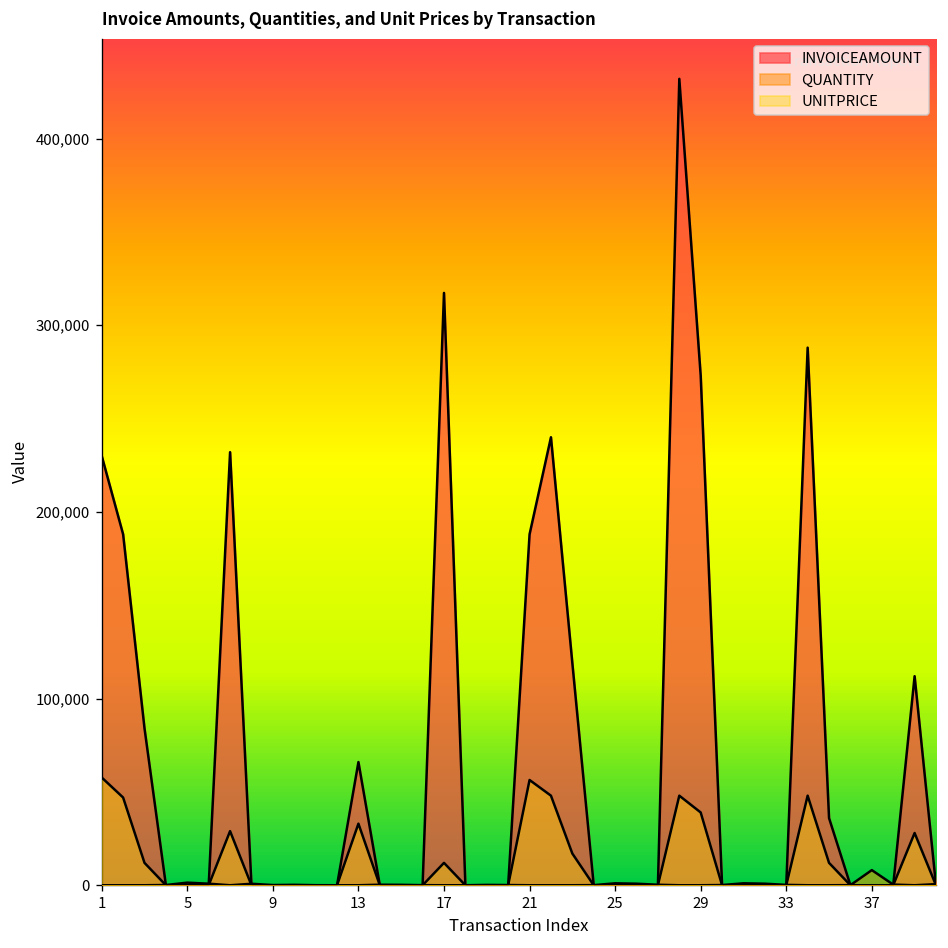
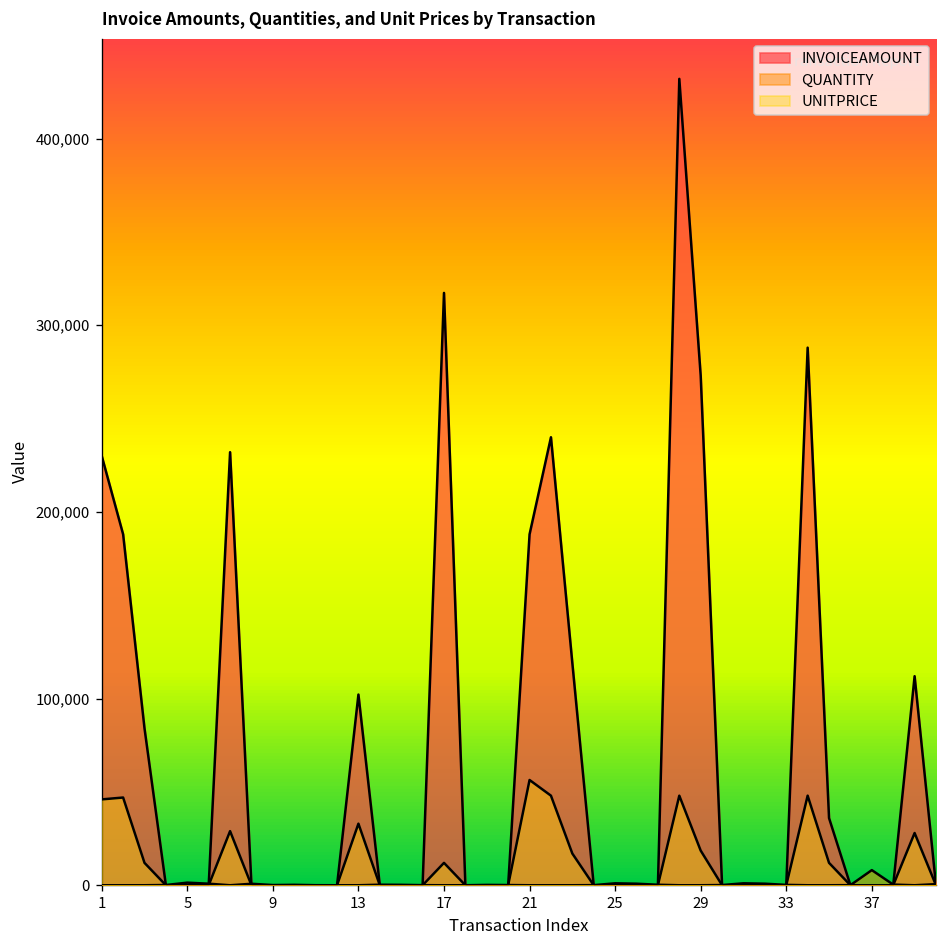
  {
    "INVOICEAMOUNT": {
      "1": "230,000",
-     "13": "66,000",
+     "13": "102,000",
      "17": "317,000",
      "21": "188,000",
      "29": "273,000"
    },
    "QUANTITY": {
      "1": "0",
      "13": "0",
      "17": "0",
      "21": "0",
      "29": "0",
      "37": "8,000"
    },
    "UNITPRICE": {
-     "1": "58,000",
+     "1": "46,000",
      "13": "33,000",
      "17": "12,000",
      "21": "56,000",
-     "29": "39,000"
+     "29": "19,000"
    }
  }
